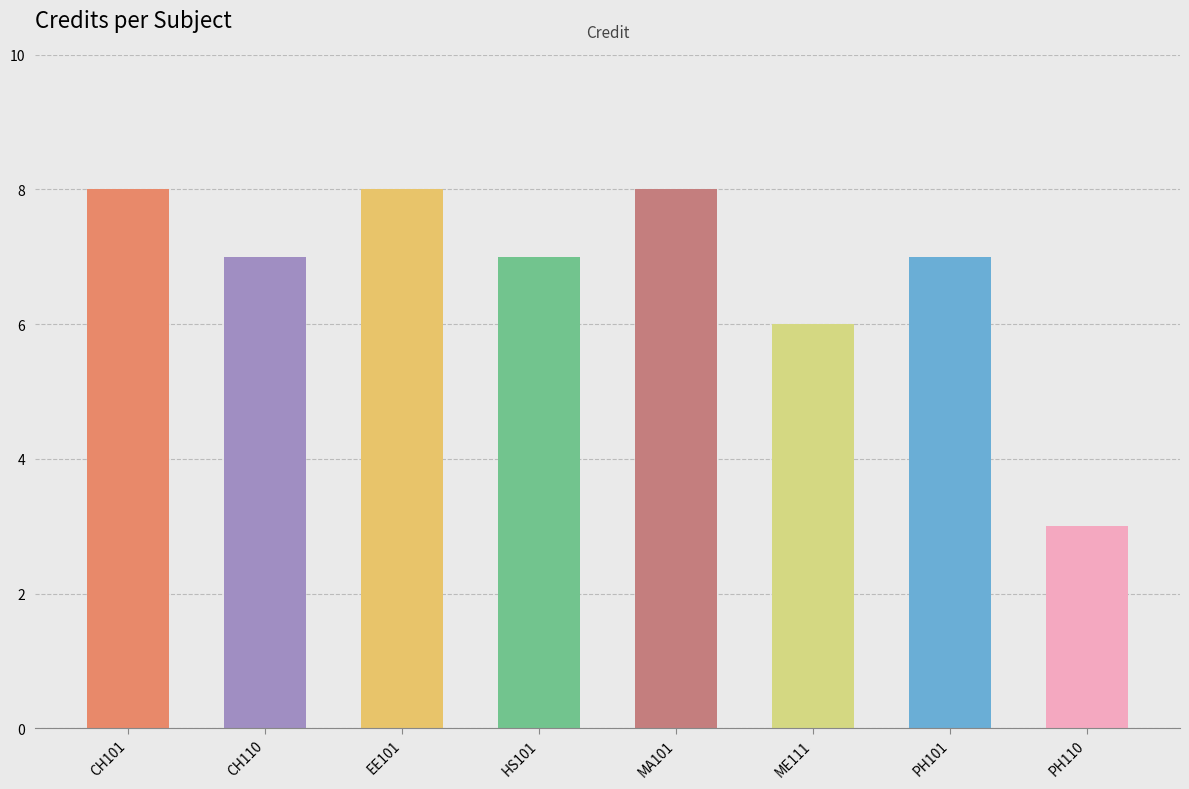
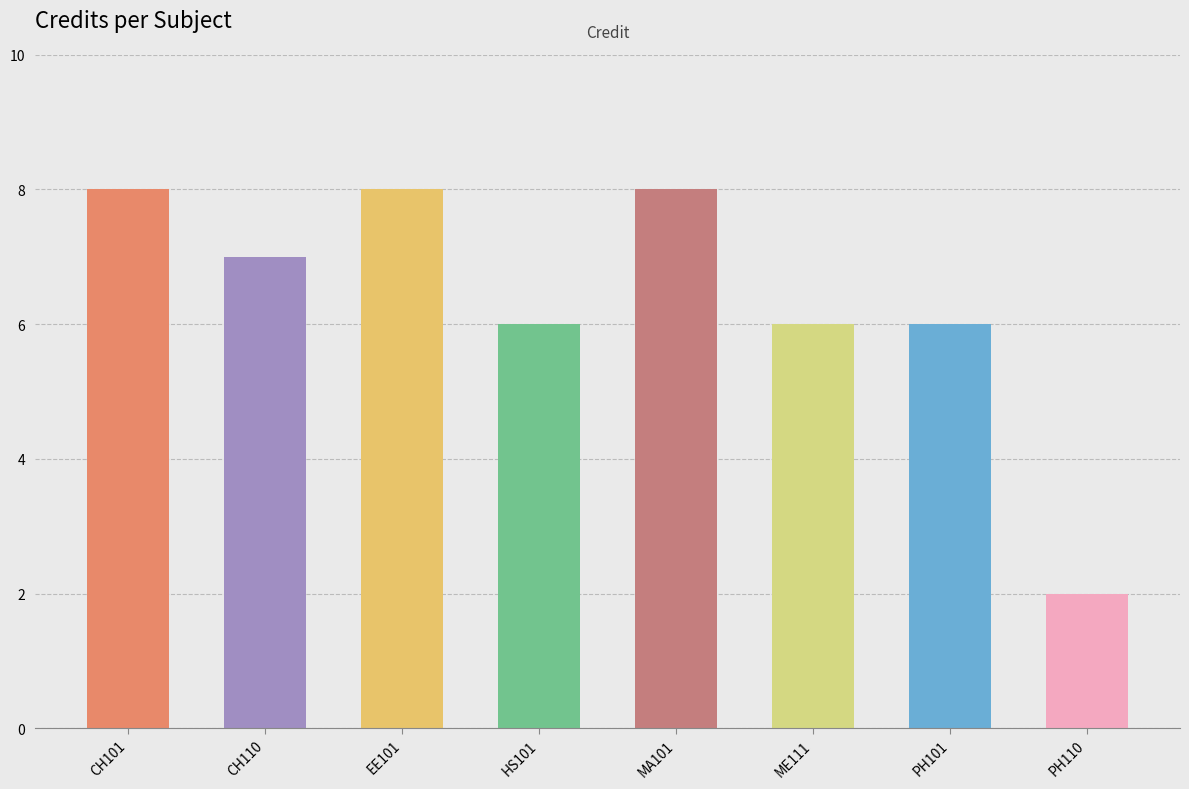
  {
    "CH101": 8,
    "CH110": 7,
    "EE101": 8,
-   "HS101": 7,
+   "HS101": 6,
    "MA101": 8,
    "ME111": 6,
-   "PH101": 7,
-   "PH110": 3
+   "PH101": 6,
+   "PH110": 2
  }
